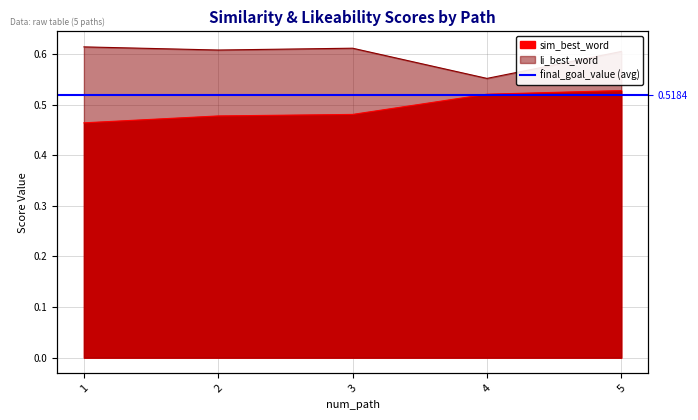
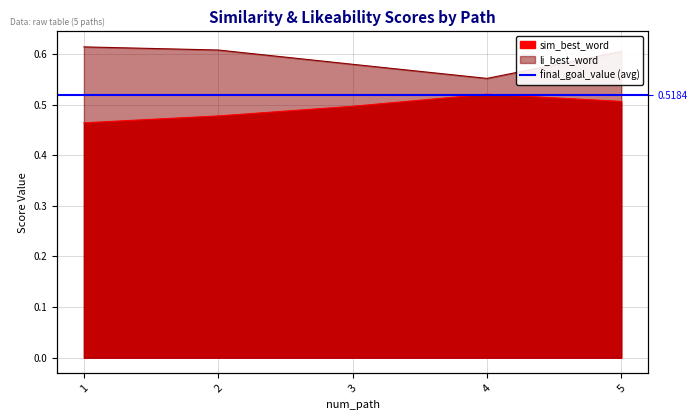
  {
    "sim_best_word": {
      "1": 0.46,
      "2": 0.48,
-     "3": 0.48,
+     "3": 0.50,
      "4": 0.52,
-     "5": 0.53
+     "5": 0.51
    },
    "li_best_word": {
      "1": 0.61,
      "2": 0.61,
-     "3": 0.61,
+     "3": 0.58,
      "4": 0.55
    }
  }
